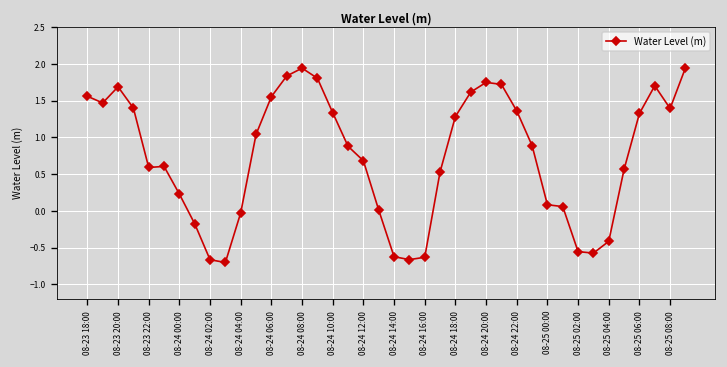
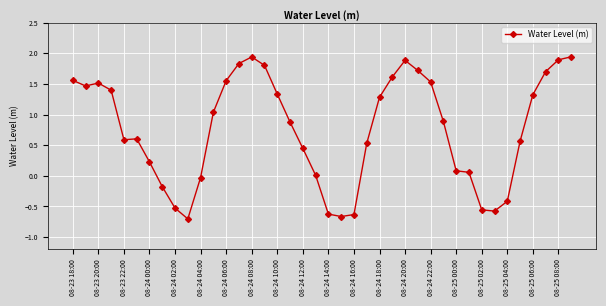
  {
    "08-23 18:00": 1.6,
-   "08-23 20:00": 1.7,
+   "08-23 20:00": 1.5,
    "08-23 22:00": 0.6,
    "08-24 00:00": 0.2,
-   "08-24 02:00": -0.7,
+   "08-24 02:00": -0.5,
    "08-24 04:00": 0.0,
    "08-24 06:00": 1.6,
    "08-24 08:00": 1.9,
    "08-24 10:00": 1.3,
-   "08-24 12:00": 0.7,
+   "08-24 12:00": 0.4,
    "08-24 14:00": -0.6,
    "08-24 16:00": -0.6,
    "08-24 18:00": 1.3,
-   "08-24 20:00": 1.7,
-   "08-24 22:00": 1.4,
+   "08-24 20:00": 1.9,
+   "08-24 22:00": 1.5,
    "08-25 00:00": 0.1,
    "08-25 02:00": -0.6,
    "08-25 04:00": -0.4,
    "08-25 06:00": 1.3,
-   "08-25 08:00": 1.4
+   "08-25 08:00": 1.9
  }
